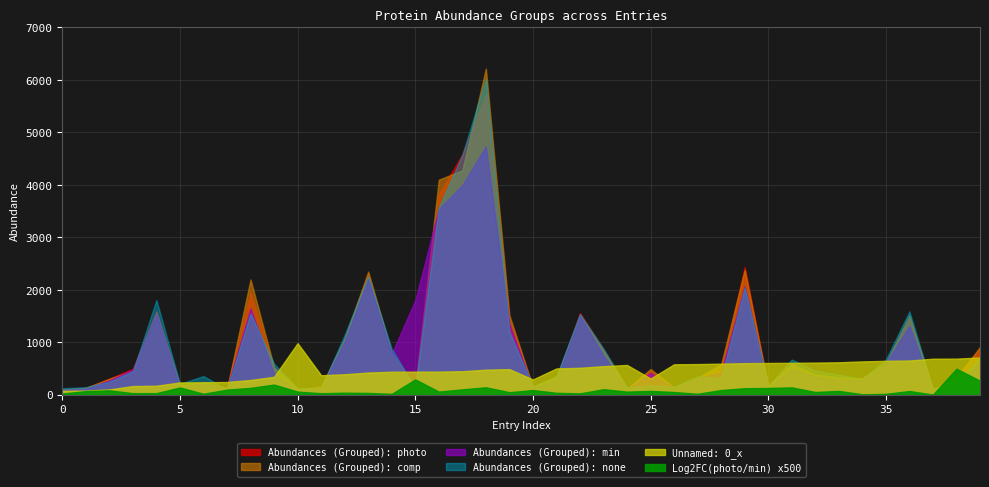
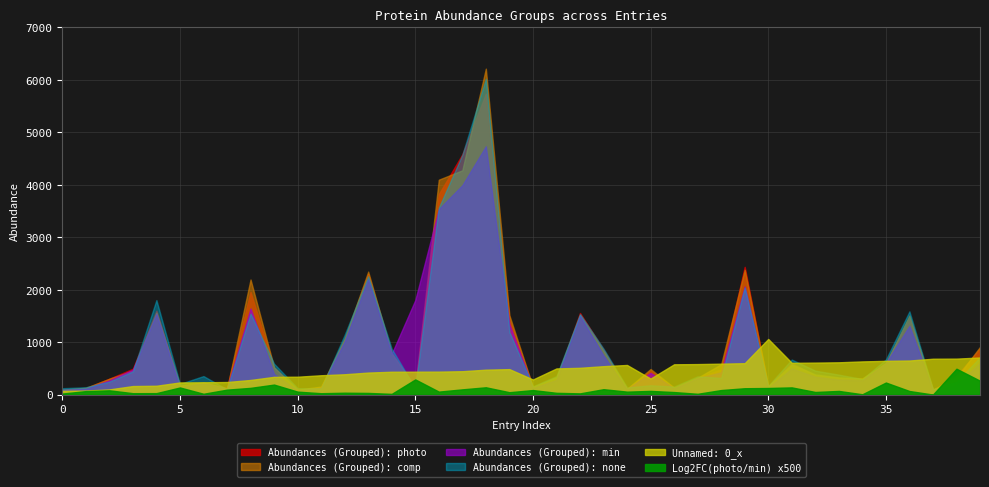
  {
    "Abundances (Grouped): min": {
      "15": 1800
    },
    "Abundances (Grouped): none": {
      "25": 200
    },
    "Unnamed: 0_x": {
-     "10": 1000,
+     "10": 300,
      "15": 400,
      "20": 300,
      "25": 300,
-     "30": 600
+     "30": 1100
    },
    "Log2FC(photo/min) x500": {
      "15": 300,
      "25": 100,
-     "35": 0
+     "35": 200
    }
  }
